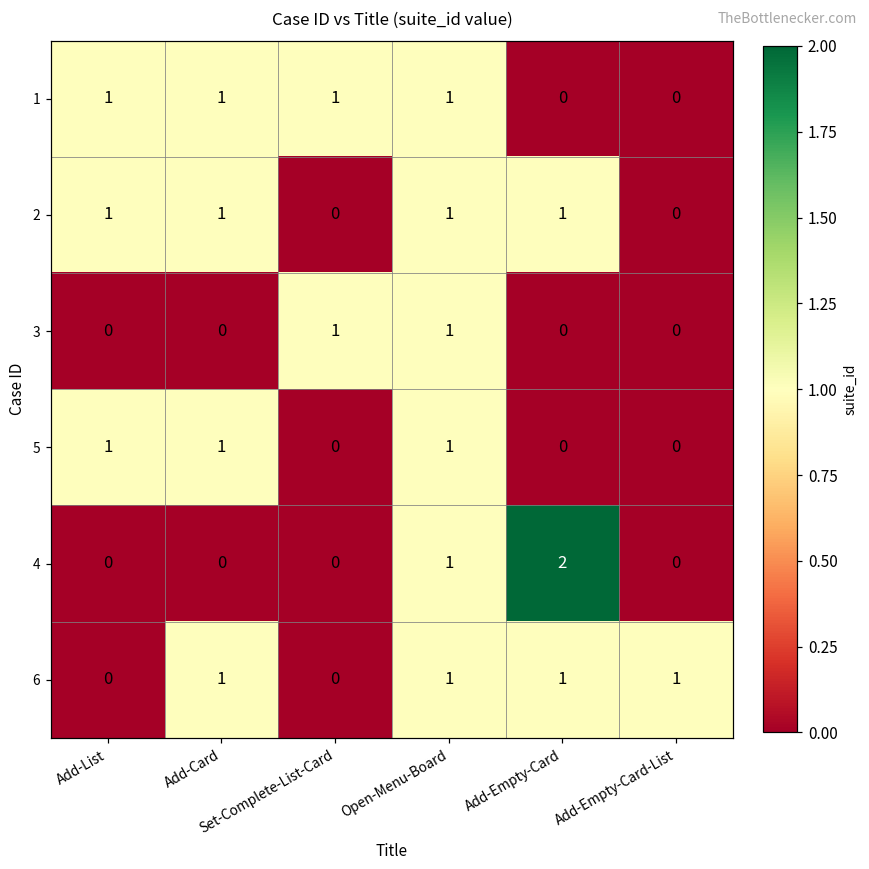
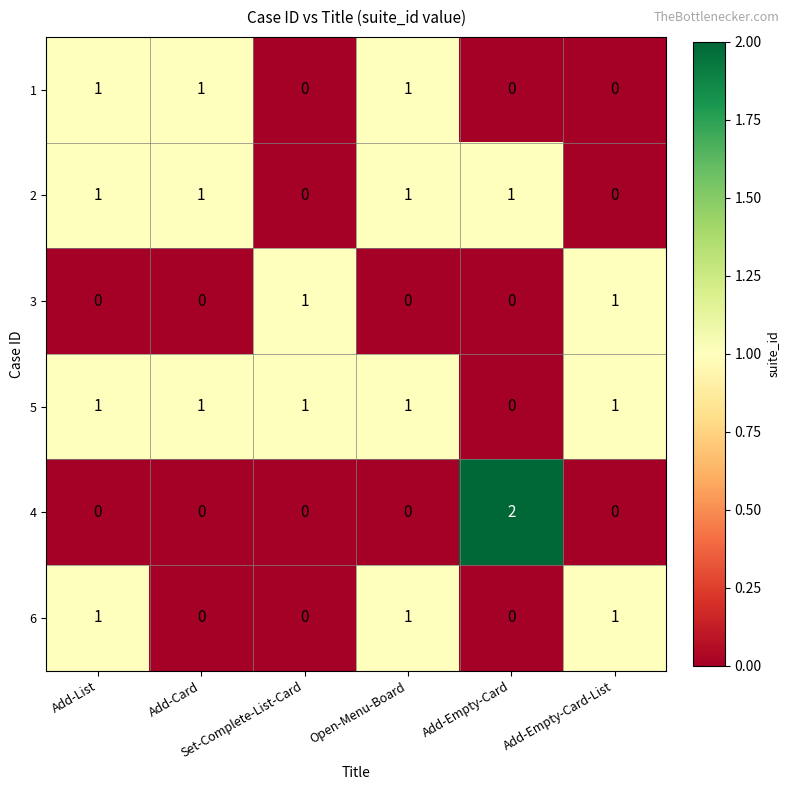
  {
    "1": {
      "Add-List": 1,
      "Add-Card": 1,
-     "Set-Complete-List-Card": 1,
+     "Set-Complete-List-Card": 0,
      "Open-Menu-Board": 1,
      "Add-Empty-Card": 0,
      "Add-Empty-Card-List": 0
    },
    "2": {
      "Add-List": 1,
      "Add-Card": 1,
      "Set-Complete-List-Card": 0,
      "Open-Menu-Board": 1,
      "Add-Empty-Card": 1,
      "Add-Empty-Card-List": 0
    },
    "3": {
      "Add-List": 0,
      "Add-Card": 0,
      "Set-Complete-List-Card": 1,
-     "Open-Menu-Board": 1,
+     "Open-Menu-Board": 0,
      "Add-Empty-Card": 0,
-     "Add-Empty-Card-List": 0
+     "Add-Empty-Card-List": 1
    },
    "5": {
      "Add-List": 1,
      "Add-Card": 1,
-     "Set-Complete-List-Card": 0,
+     "Set-Complete-List-Card": 1,
      "Open-Menu-Board": 1,
      "Add-Empty-Card": 0,
-     "Add-Empty-Card-List": 0
+     "Add-Empty-Card-List": 1
    },
    "4": {
      "Add-List": 0,
      "Add-Card": 0,
      "Set-Complete-List-Card": 0,
-     "Open-Menu-Board": 1,
+     "Open-Menu-Board": 0,
      "Add-Empty-Card": 2,
      "Add-Empty-Card-List": 0
    },
    "6": {
-     "Add-List": 0,
-     "Add-Card": 1,
+     "Add-List": 1,
+     "Add-Card": 0,
      "Set-Complete-List-Card": 0,
      "Open-Menu-Board": 1,
-     "Add-Empty-Card": 1,
+     "Add-Empty-Card": 0,
      "Add-Empty-Card-List": 1
    }
  }
